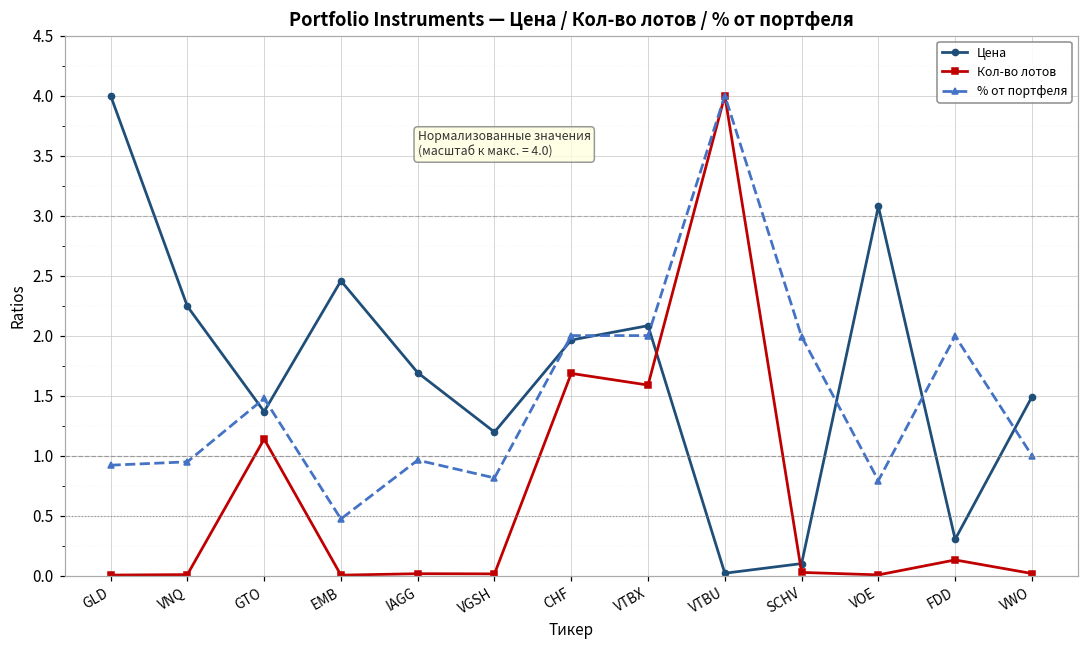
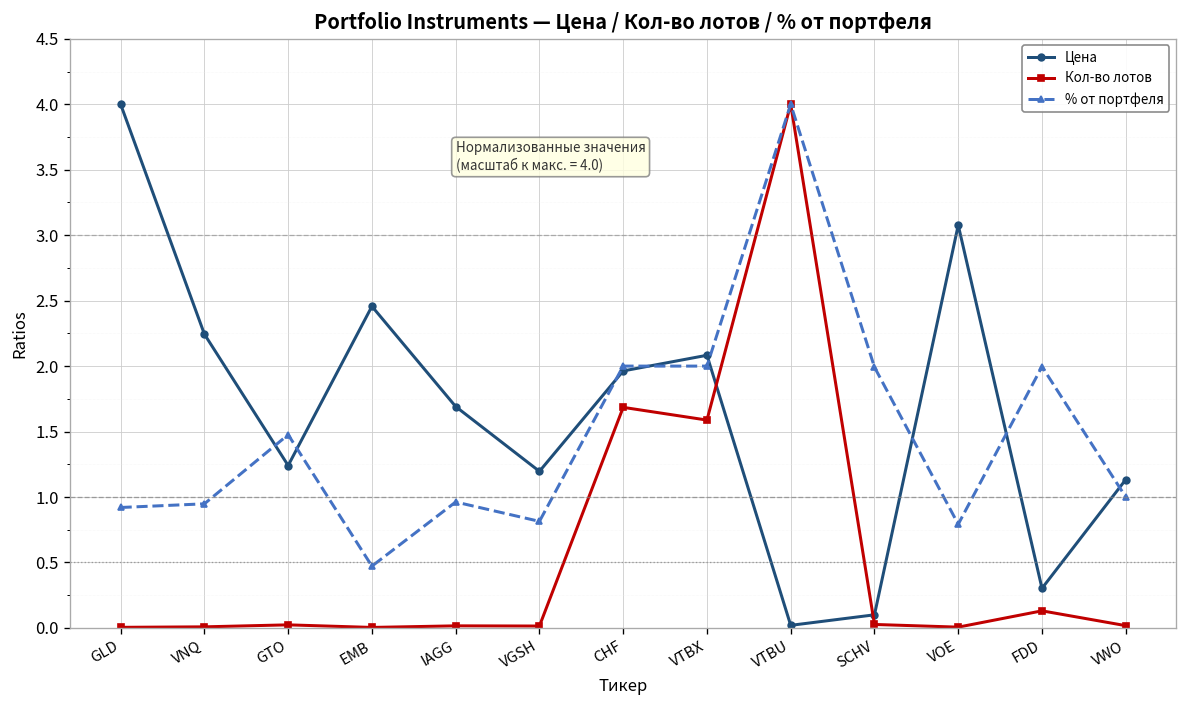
  {
    "Цена": {
      "GLD": 4.00,
      "VNQ": 2.24,
-     "GTO": 1.37,
+     "GTO": 1.24,
      "EMB": 2.46,
      "IAGG": 1.69,
      "VGSH": 1.20,
      "CHF": 1.96,
      "VTBX": 2.08,
      "VTBU": 0.02,
      "SCHV": 0.10,
      "VOE": 3.08,
      "FDD": 0.30,
-     "VWO": 1.49
+     "VWO": 1.13
    },
    "Кол-во лотов": {
      "GLD": 0.00,
      "VNQ": 0.01,
-     "GTO": 1.14,
+     "GTO": 0.02,
      "EMB": 0.00,
      "IAGG": 0.02,
      "VGSH": 0.01,
      "CHF": 1.68,
      "VTBX": 1.59,
      "SCHV": 0.03,
      "VOE": 0.01,
      "FDD": 0.13,
      "VWO": 0.02
    },
    "% от портфеля": {
      "GLD": 0.92,
      "VNQ": 0.95,
      "GTO": 1.48,
      "EMB": 0.47,
      "IAGG": 0.96,
      "VGSH": 0.81,
      "CHF": 2.00,
      "VTBX": 2.00,
      "SCHV": 1.99,
      "VOE": 0.79,
      "FDD": 2.00,
      "VWO": 1.00
    }
  }
